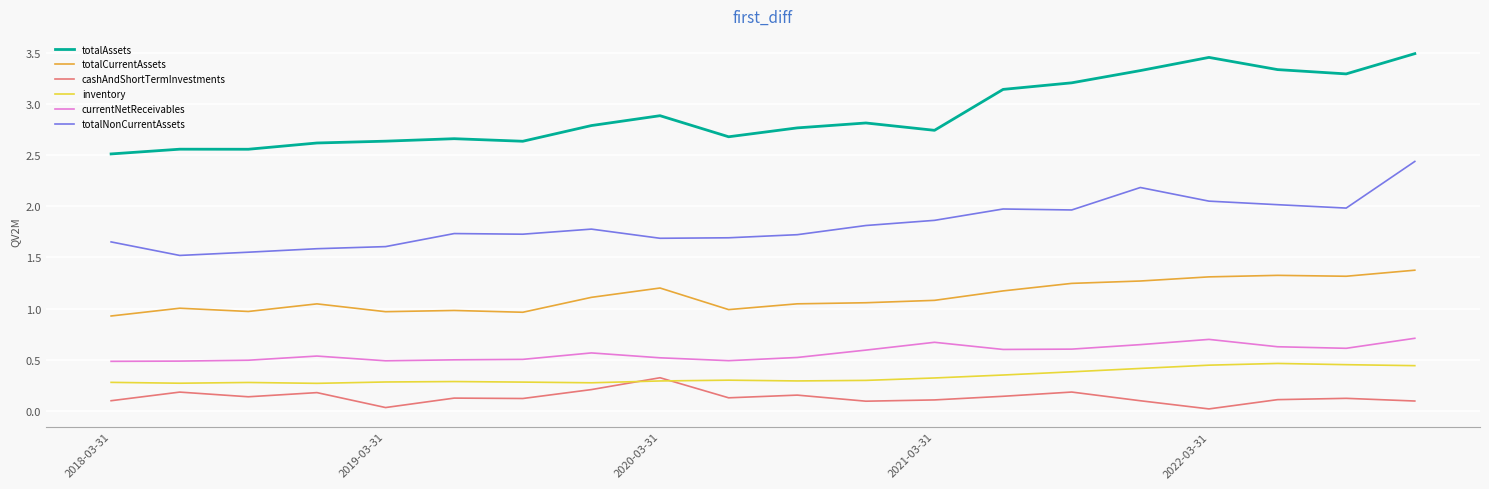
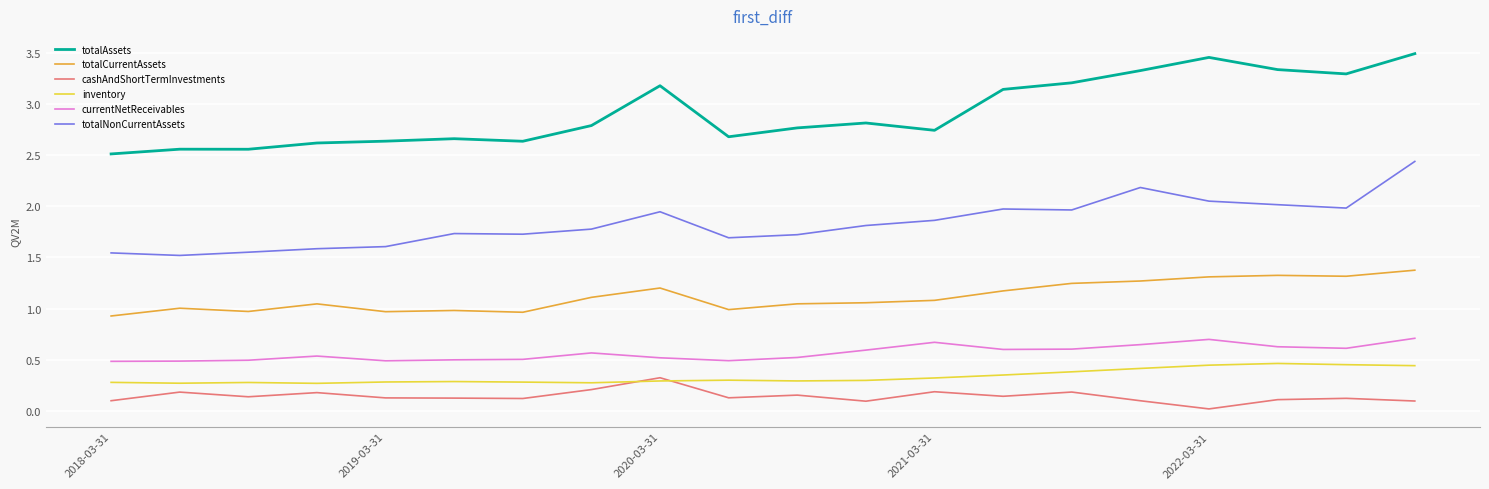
  {
    "totalAssets": {
      "2018-03-31": 2.51,
      "2019-03-31": 2.64,
-     "2020-03-31": 2.89,
+     "2020-03-31": 3.18,
      "2021-03-31": 2.74,
      "2022-03-31": 3.46
    },
    "cashAndShortTermInvestments": {
      "2018-03-31": 0.10,
-     "2019-03-31": 0.03,
+     "2019-03-31": 0.13,
      "2020-03-31": 0.32,
-     "2021-03-31": 0.11,
+     "2021-03-31": 0.19,
      "2022-03-31": 0.02
    },
    "currentNetReceivables": {
      "2018-03-31": 0.48,
      "2019-03-31": 0.49,
      "2020-03-31": 0.52,
      "2021-03-31": 0.67,
      "2022-03-31": 0.70
    },
    "totalNonCurrentAssets": {
-     "2018-03-31": 1.65,
+     "2018-03-31": 1.54,
      "2019-03-31": 1.61,
-     "2020-03-31": 1.69,
+     "2020-03-31": 1.95,
      "2021-03-31": 1.86,
      "2022-03-31": 2.05
    }
  }
